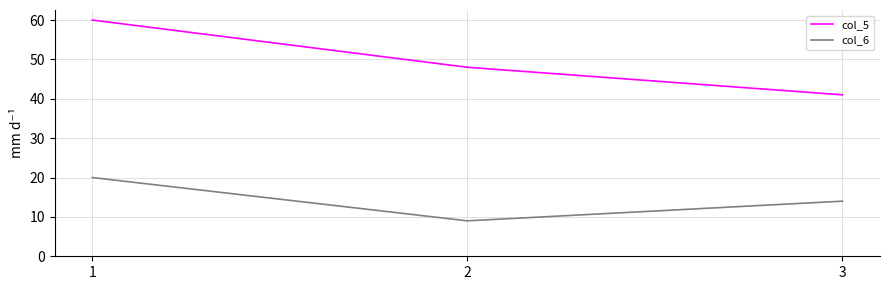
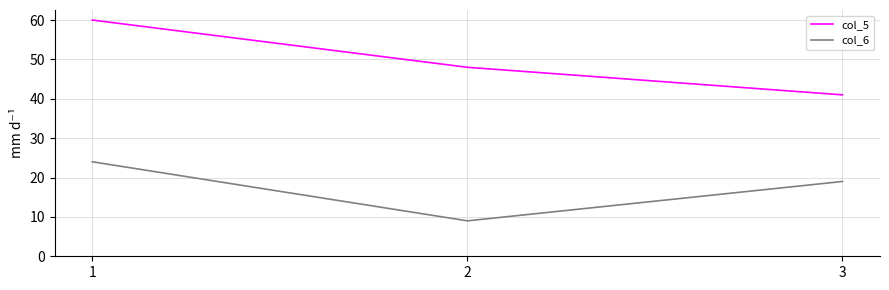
  {
    "col_5": {
      "1": 60,
      "2": 48,
      "3": 41
    },
    "col_6": {
-     "1": 20,
+     "1": 24,
      "2": 9,
-     "3": 14
+     "3": 19
    }
  }
